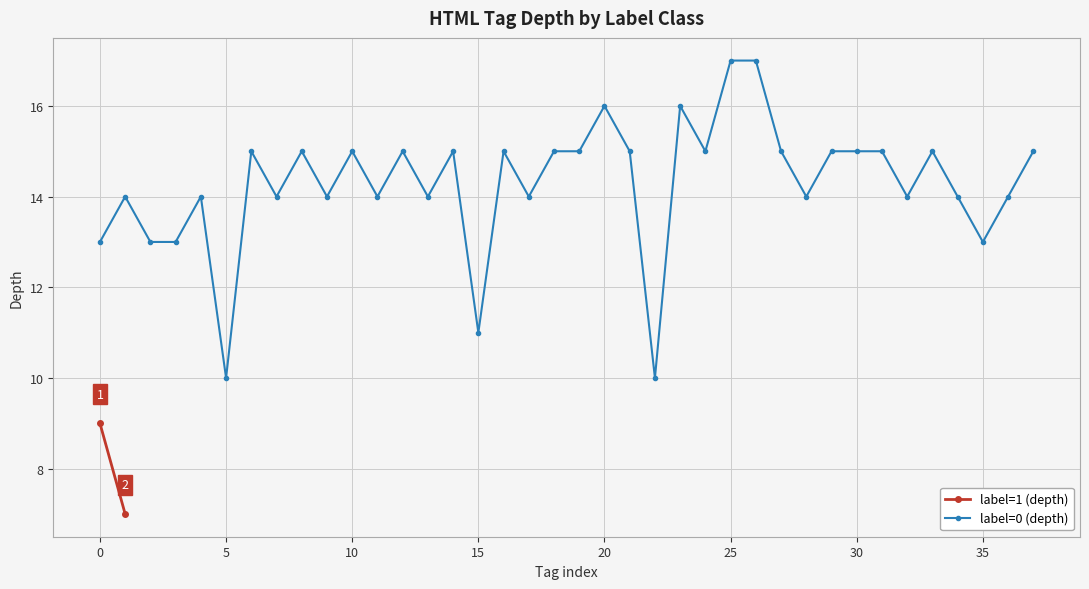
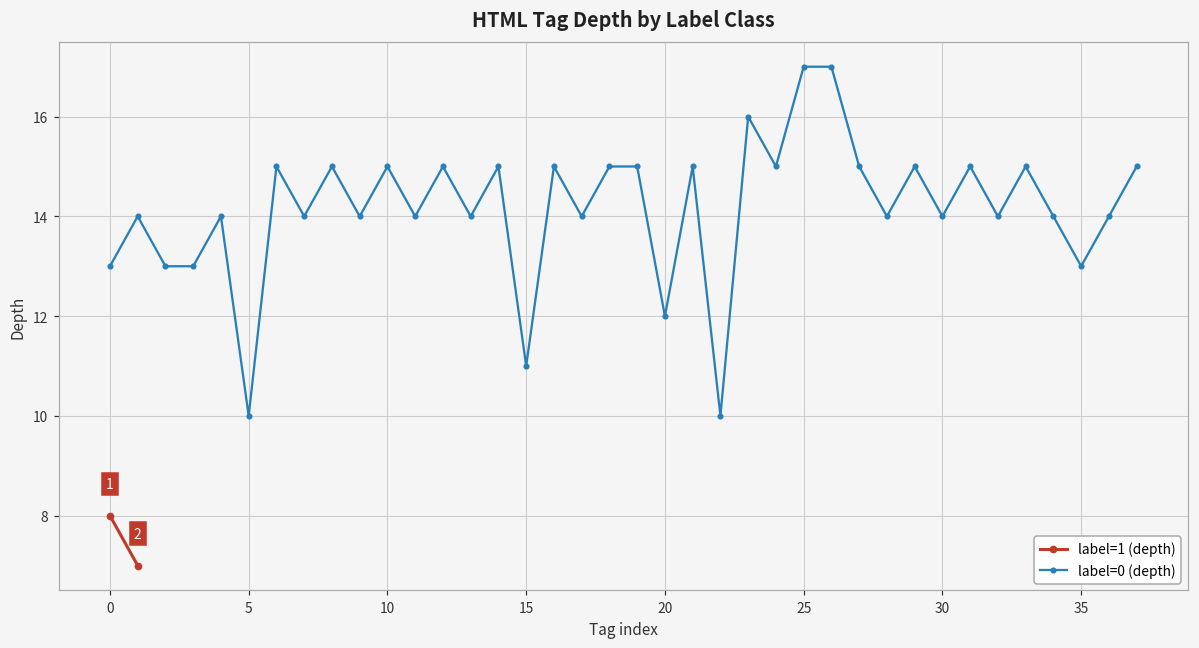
  {
    "label=1 (depth)": {
-     "0": 9
+     "0": 8
    },
    "label=0 (depth)": {
      "0": 13,
      "5": 10,
      "10": 15,
      "15": 11,
-     "20": 16,
+     "20": 12,
      "25": 17,
-     "30": 15,
+     "30": 14,
      "35": 13
    }
  }
